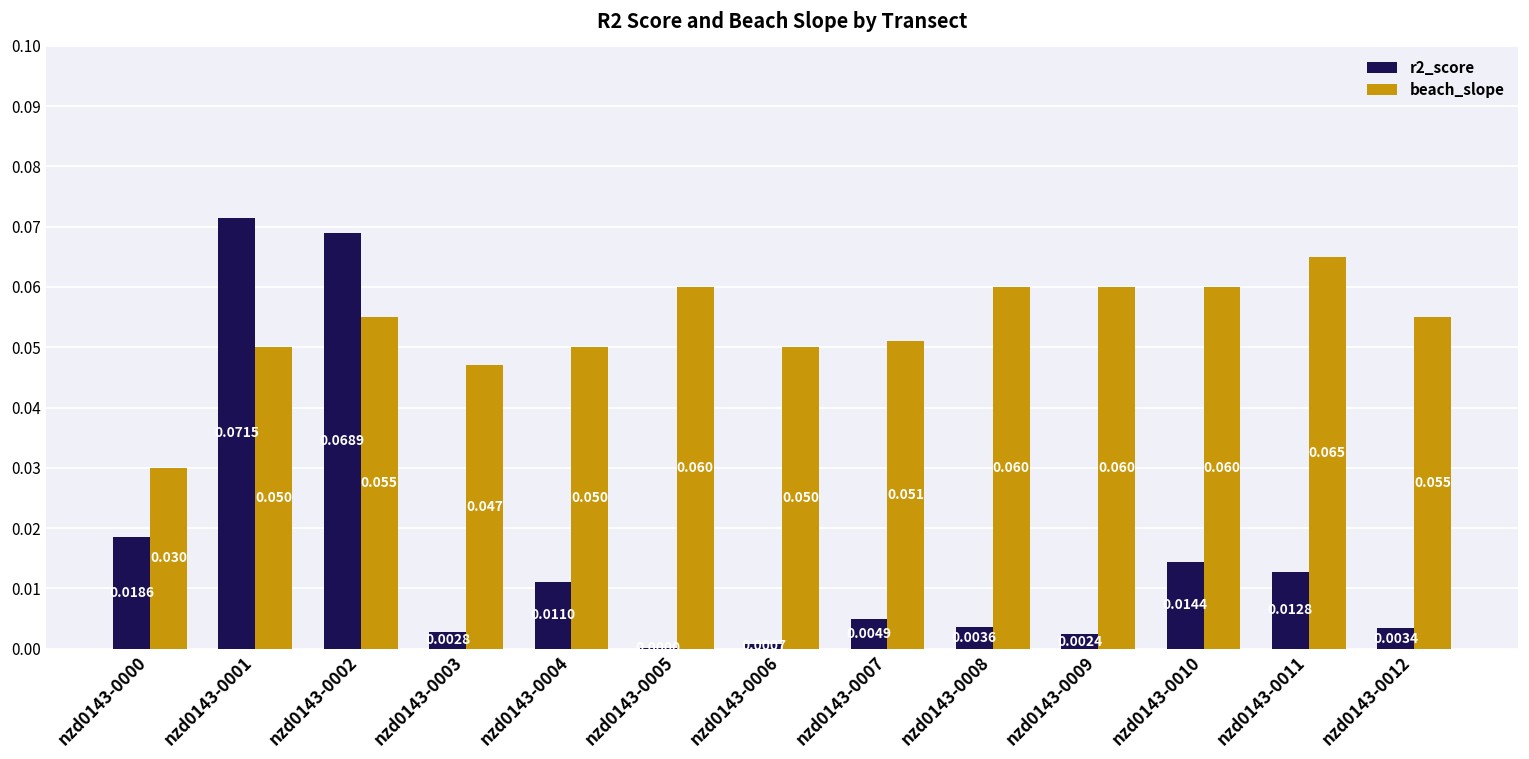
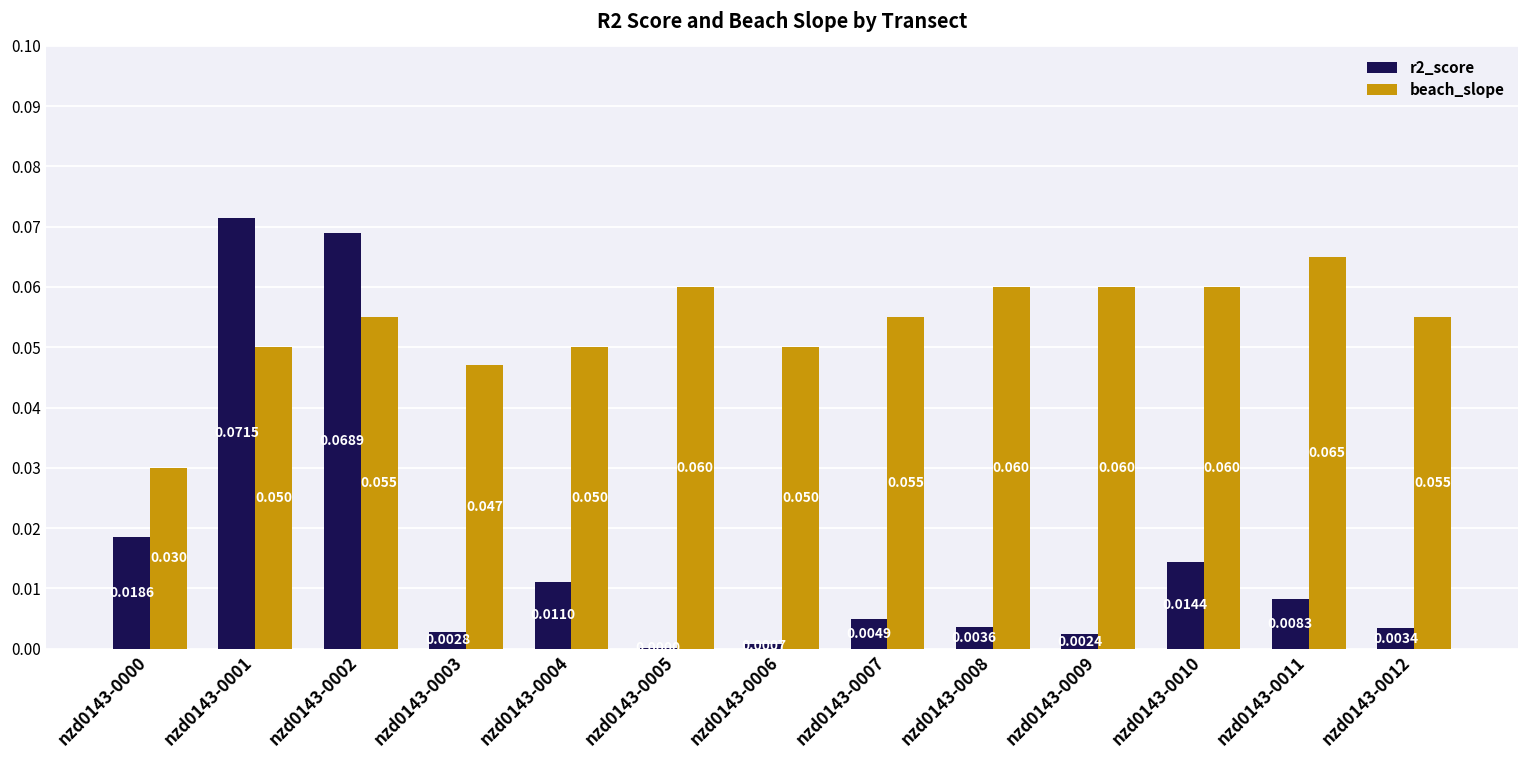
  {
    "r2_score": {
      "nzd0143-0000": 0.0186,
      "nzd0143-0001": 0.0715,
      "nzd0143-0002": 0.0689,
      "nzd0143-0003": 0.0028,
      "nzd0143-0004": 0.0110,
      "nzd0143-0007": 0.0049,
      "nzd0143-0008": 0.0036,
      "nzd0143-0009": 0.0024,
      "nzd0143-0010": 0.0144,
-     "nzd0143-0011": 0.0128,
+     "nzd0143-0011": 0.0083,
      "nzd0143-0012": 0.0034
    },
    "beach_slope": {
      "nzd0143-0000": 0.030,
      "nzd0143-0001": 0.050,
      "nzd0143-0002": 0.055,
      "nzd0143-0003": 0.047,
      "nzd0143-0004": 0.050,
      "nzd0143-0005": 0.060,
      "nzd0143-0006": 0.050,
-     "nzd0143-0007": 0.051,
+     "nzd0143-0007": 0.055,
      "nzd0143-0008": 0.060,
      "nzd0143-0009": 0.060,
      "nzd0143-0010": 0.060,
      "nzd0143-0011": 0.065,
      "nzd0143-0012": 0.055
    }
  }
